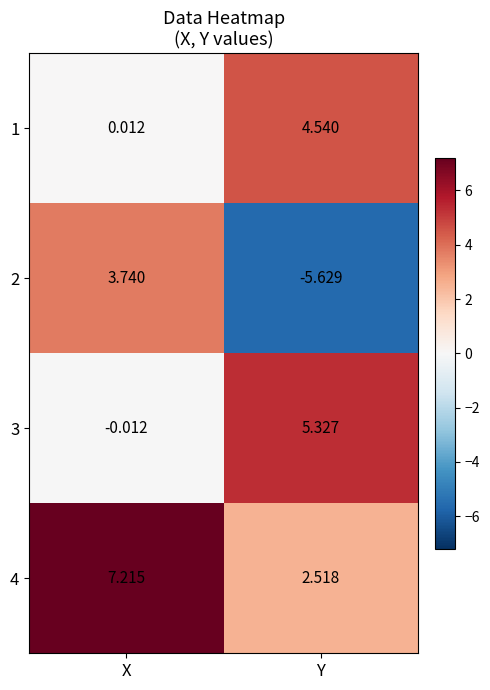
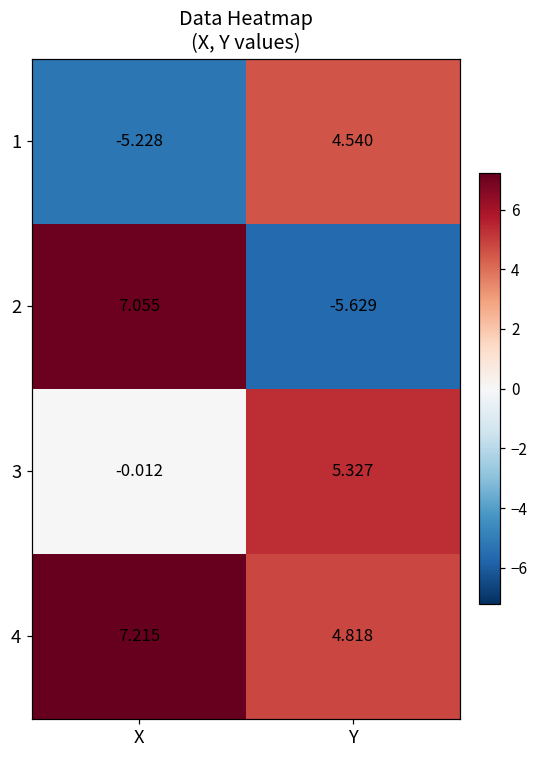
  {
    "1": {
-     "X": 0.012,
+     "X": -5.228,
      "Y": 4.540
    },
    "2": {
-     "X": 3.740,
+     "X": 7.055,
      "Y": -5.629
    },
    "3": {
      "X": -0.012,
      "Y": 5.327
    },
    "4": {
      "X": 7.215,
-     "Y": 2.518
+     "Y": 4.818
    }
  }
